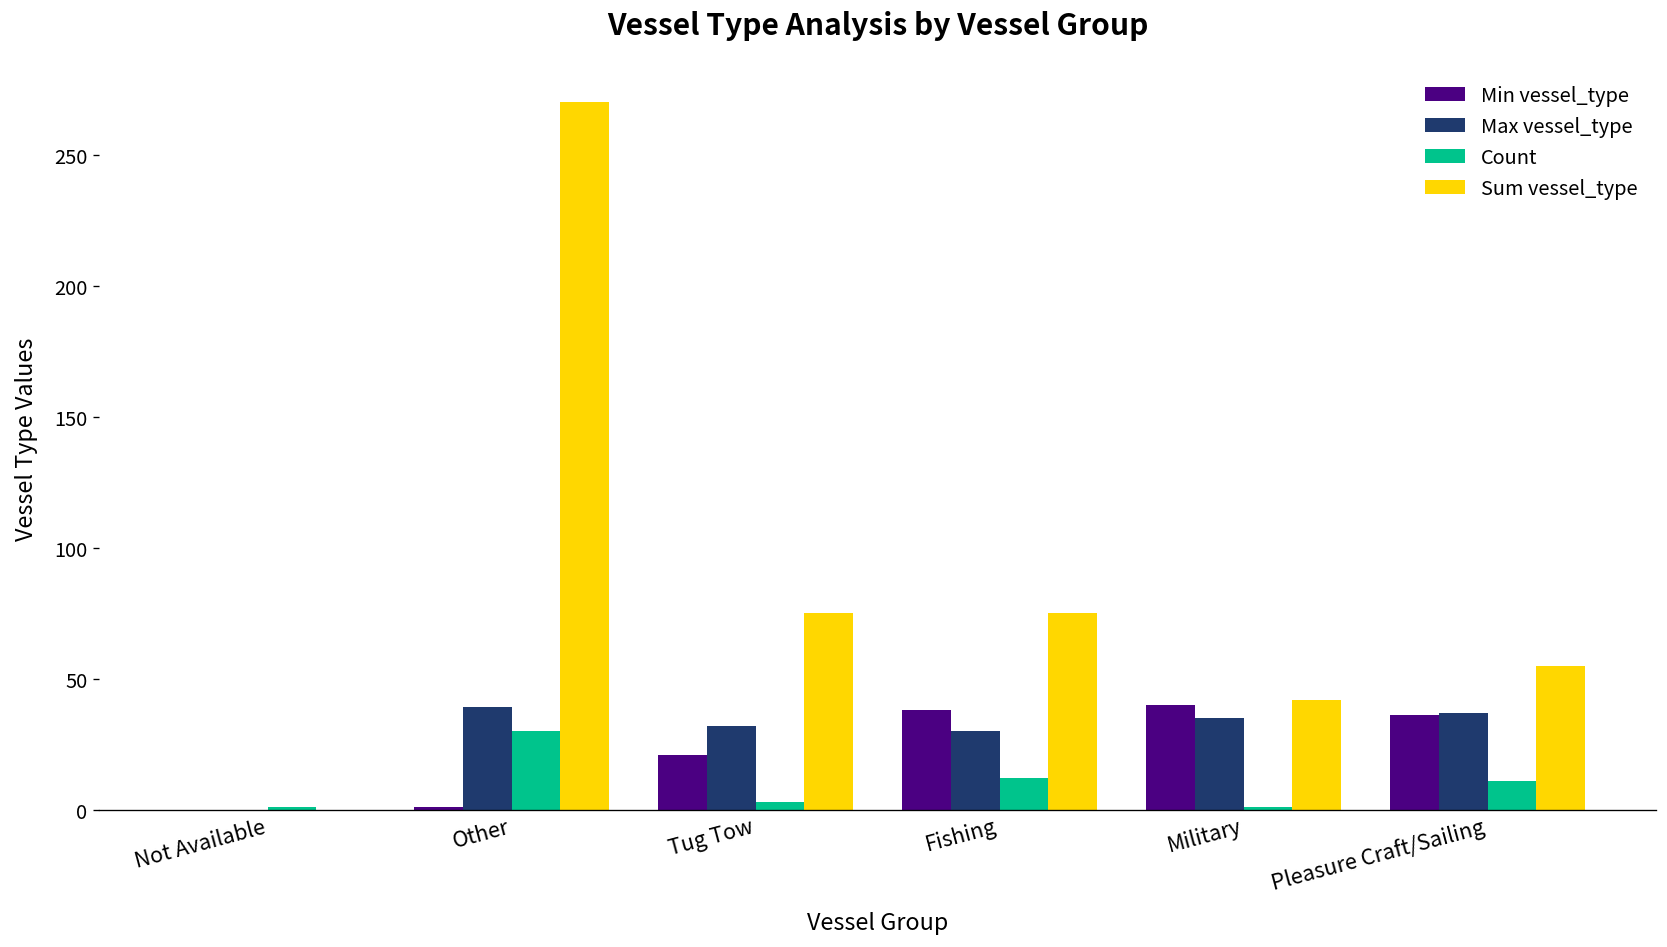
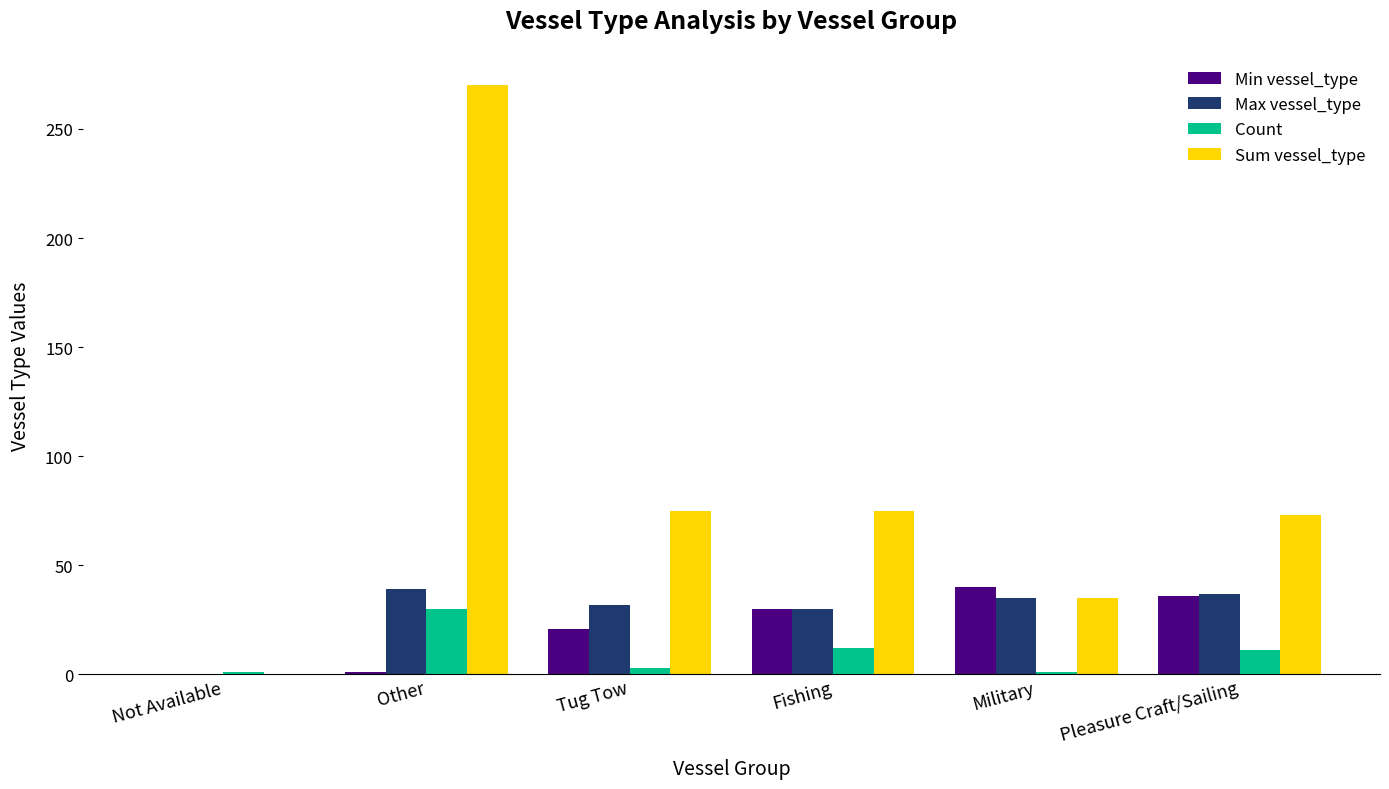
  {
    "Min vessel_type": {
      "Not Available": 0,
      "Tug Tow": 21,
-     "Fishing": 38,
+     "Fishing": 30,
      "Military": 40,
      "Pleasure Craft/Sailing": 36
    },
    "Max vessel_type": {
      "Not Available": 0,
      "Other": 39,
      "Tug Tow": 32,
      "Fishing": 30,
      "Military": 35,
      "Pleasure Craft/Sailing": 37
    },
    "Count": {
      "Other": 30,
      "Tug Tow": 3,
      "Fishing": 12,
      "Pleasure Craft/Sailing": 11
    },
    "Sum vessel_type": {
      "Not Available": 0,
      "Other": 270,
      "Tug Tow": 75,
      "Fishing": 75,
-     "Military": 42,
-     "Pleasure Craft/Sailing": 55
+     "Military": 35,
+     "Pleasure Craft/Sailing": 73
    }
  }
